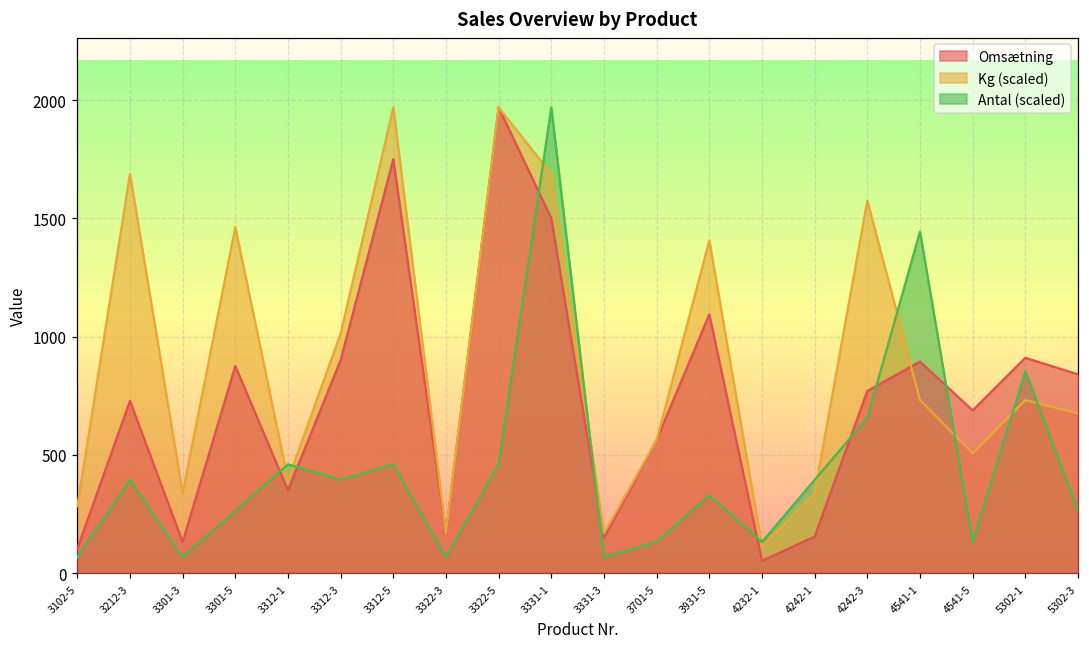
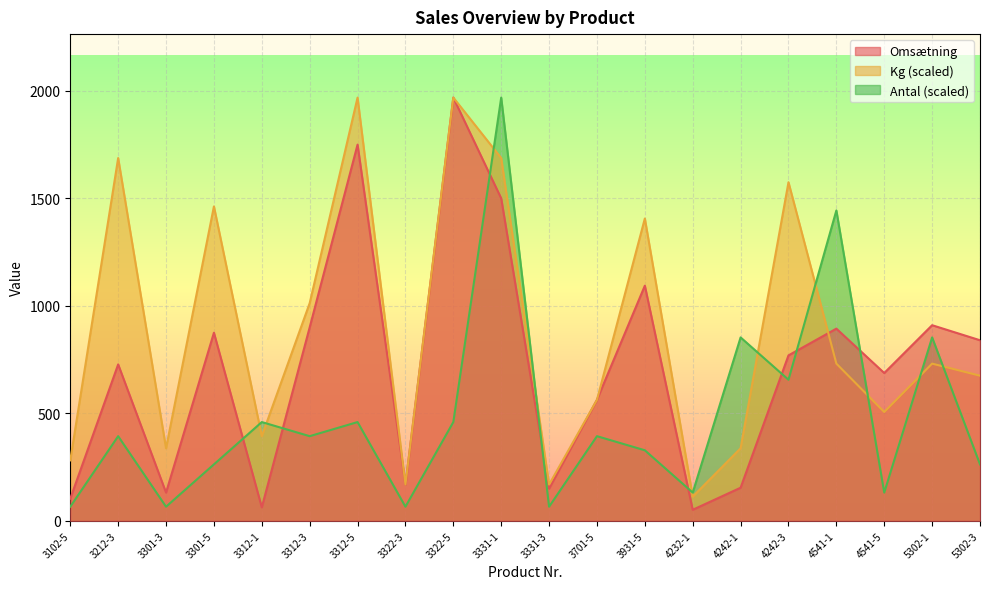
  {
    "Omsætning": {
      "3102-5": 100,
      "3212-3": 730,
      "3301-3": 130,
      "3301-5": 880,
-     "3312-1": 350,
+     "3312-1": 60,
      "3312-3": 900,
      "3312-5": 1750,
      "3331-1": 1500,
      "3331-3": 150,
      "3931-5": 1090,
      "4232-1": 50,
      "4242-1": 150,
      "4242-3": 770,
      "4541-1": 890,
      "4541-5": 690,
      "5302-1": 910,
      "5302-3": 840
    },
    "Kg (scaled)": {
      "3102-5": 280,
      "3212-3": 1690,
      "3301-3": 340,
      "3301-5": 1460,
      "3312-1": 390,
      "3312-3": 1010,
      "3312-5": 1970,
      "3331-1": 1690,
      "3331-3": 170,
      "3931-5": 1410,
      "4232-1": 110,
      "4242-1": 340,
      "4242-3": 1580,
      "4541-1": 730,
      "4541-5": 510,
      "5302-1": 730,
      "5302-3": 680
    },
    "Antal (scaled)": {
      "3102-5": 70,
      "3212-3": 390,
      "3301-3": 70,
      "3301-5": 260,
      "3312-1": 460,
      "3312-3": 390,
      "3312-5": 460,
      "3322-3": 70,
      "3322-5": 460,
      "3331-1": 1970,
      "3331-3": 70,
-     "3701-5": 130,
+     "3701-5": 390,
      "3931-5": 330,
      "4232-1": 130,
-     "4242-1": 390,
+     "4242-1": 850,
      "4242-3": 660,
      "4541-1": 1440,
      "4541-5": 130,
      "5302-1": 850,
      "5302-3": 260
    }
  }
